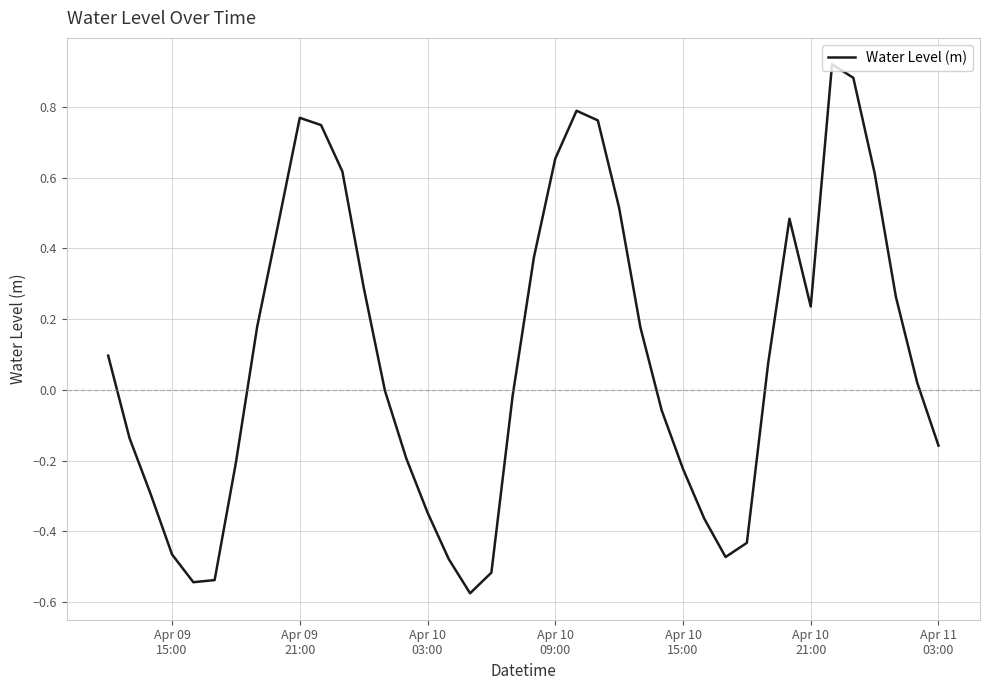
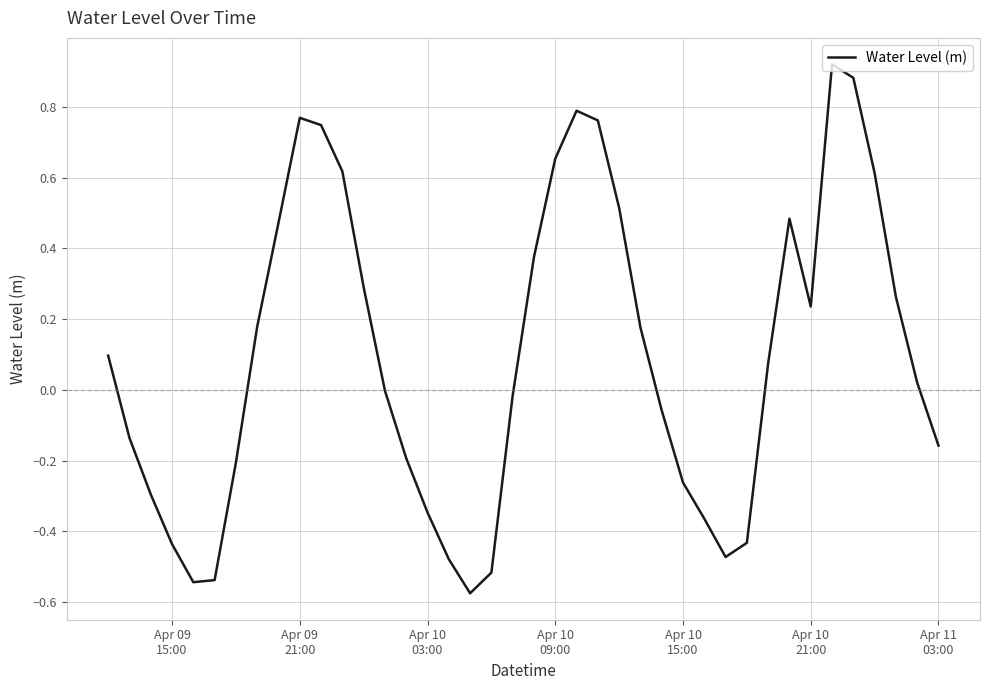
  {
-   "Apr 09 15:00": -0.47,
+   "Apr 09 15:00": -0.44,
    "Apr 09 21:00": 0.77,
    "Apr 10 03:00": -0.35,
    "Apr 10 09:00": 0.65,
-   "Apr 10 15:00": -0.22,
+   "Apr 10 15:00": -0.26,
    "Apr 10 21:00": 0.24,
    "Apr 11 03:00": -0.16
  }
